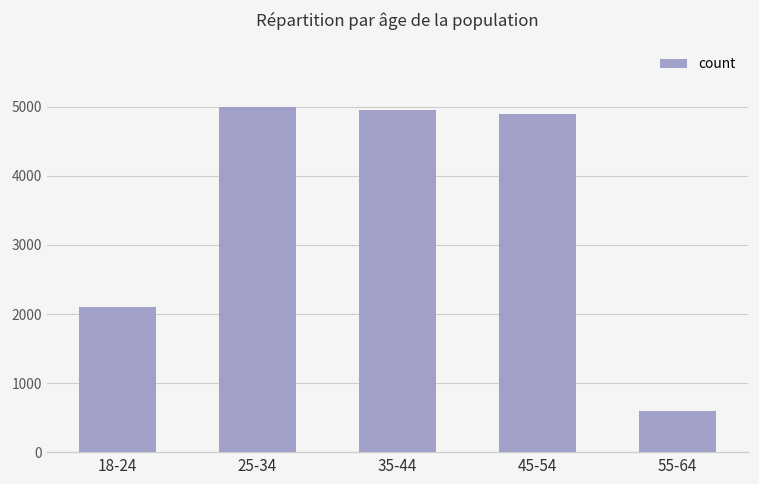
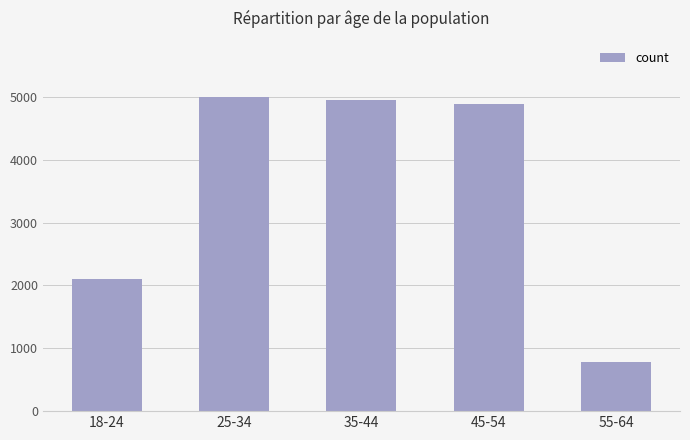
  {
    "18-24": 2100,
    "25-34": 5000,
    "35-44": 5000,
    "45-54": 4900,
-   "55-64": 600
+   "55-64": 800
  }
